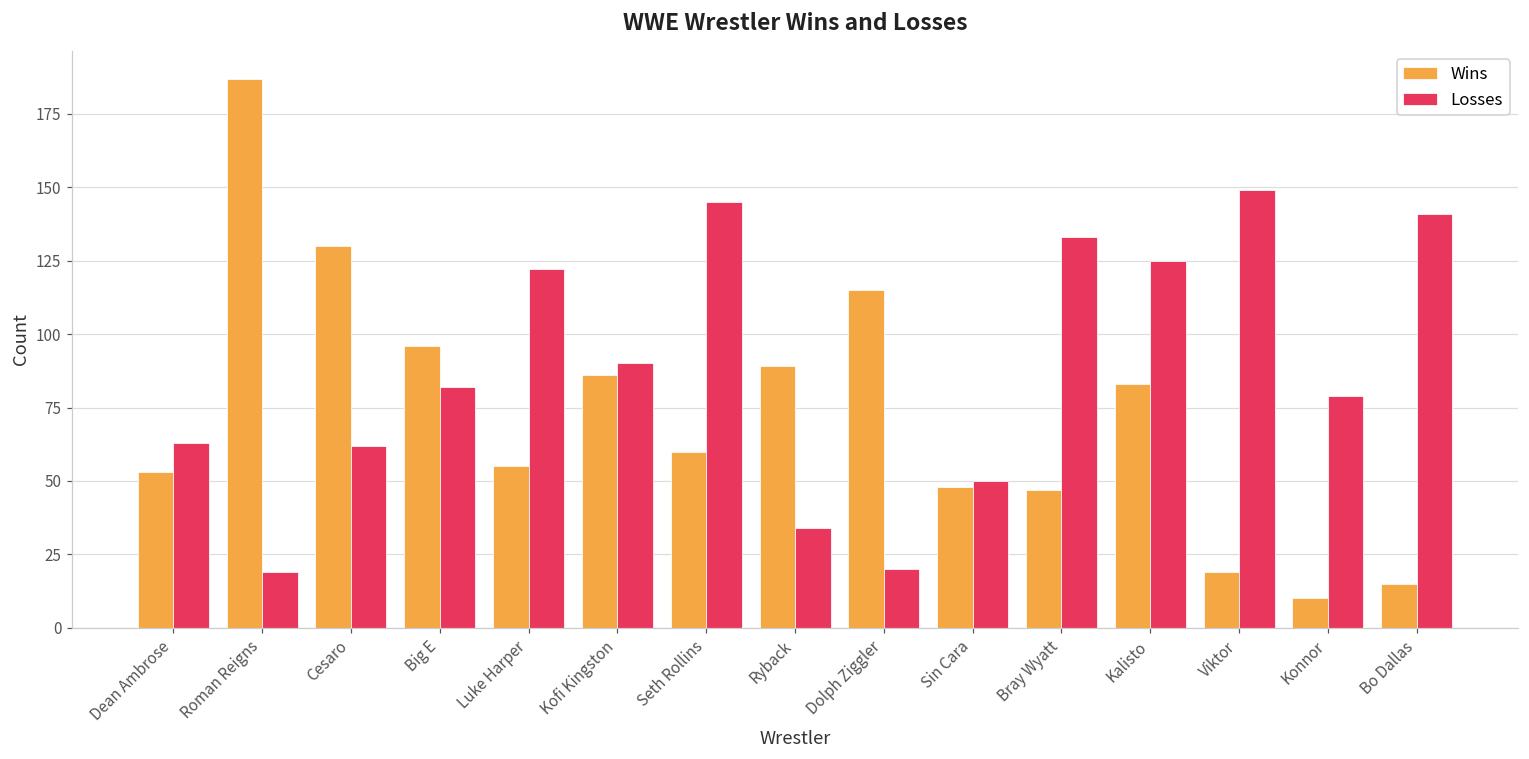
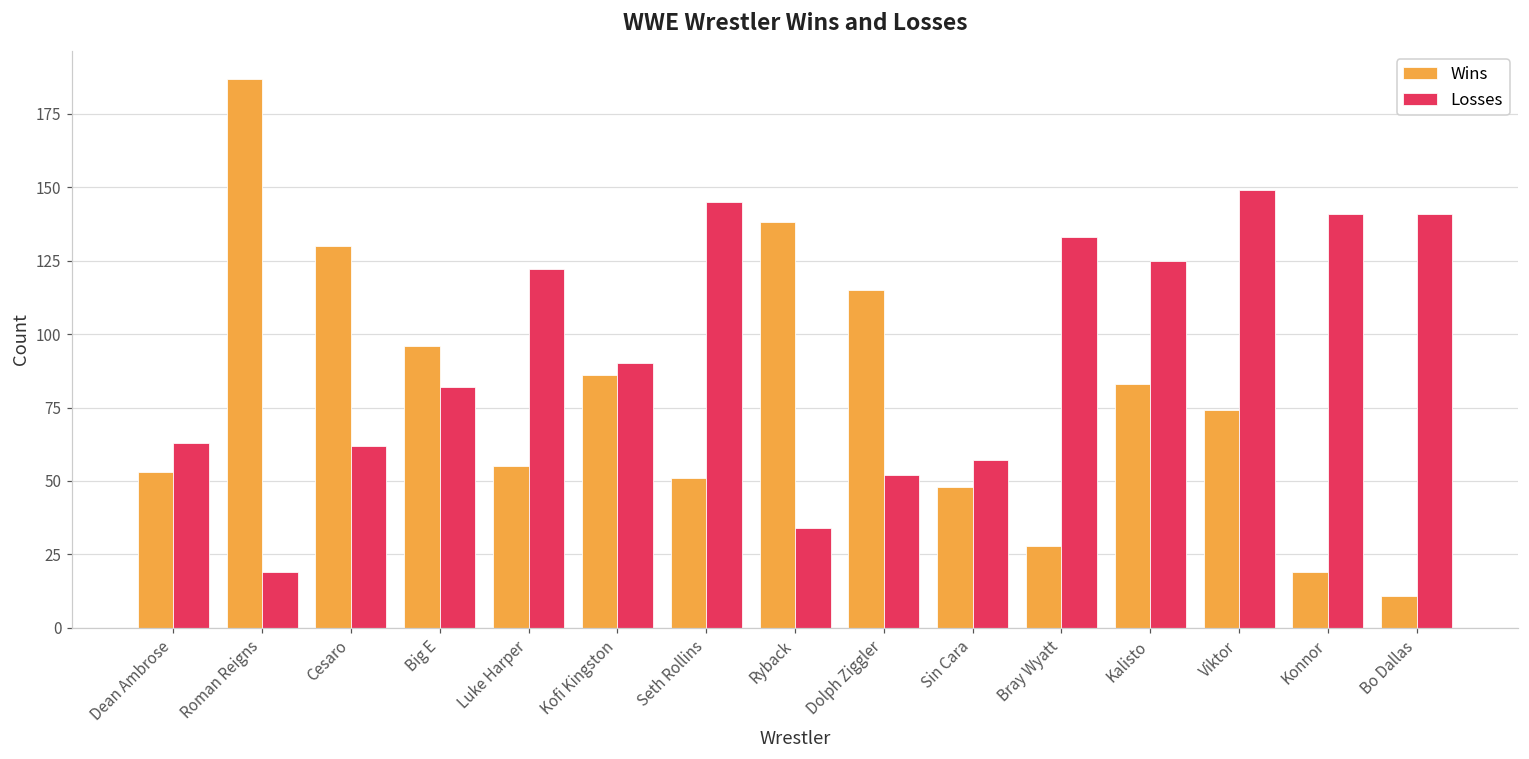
  {
    "Wins": {
      "Dean Ambrose": 53,
      "Roman Reigns": 187,
      "Cesaro": 130,
      "Big E": 96,
      "Luke Harper": 55,
      "Kofi Kingston": 86,
-     "Seth Rollins": 60,
-     "Ryback": 89,
+     "Seth Rollins": 51,
+     "Ryback": 138,
      "Dolph Ziggler": 115,
      "Sin Cara": 48,
-     "Bray Wyatt": 47,
+     "Bray Wyatt": 28,
      "Kalisto": 83,
-     "Viktor": 19,
-     "Konnor": 10,
-     "Bo Dallas": 15
+     "Viktor": 74,
+     "Konnor": 19,
+     "Bo Dallas": 11
    },
    "Losses": {
      "Dean Ambrose": 63,
      "Roman Reigns": 19,
      "Cesaro": 62,
      "Big E": 82,
      "Luke Harper": 122,
      "Kofi Kingston": 90,
      "Seth Rollins": 145,
      "Ryback": 34,
-     "Dolph Ziggler": 20,
-     "Sin Cara": 50,
+     "Dolph Ziggler": 52,
+     "Sin Cara": 57,
      "Bray Wyatt": 133,
      "Kalisto": 125,
      "Viktor": 149,
-     "Konnor": 79,
+     "Konnor": 141,
      "Bo Dallas": 141
    }
  }
